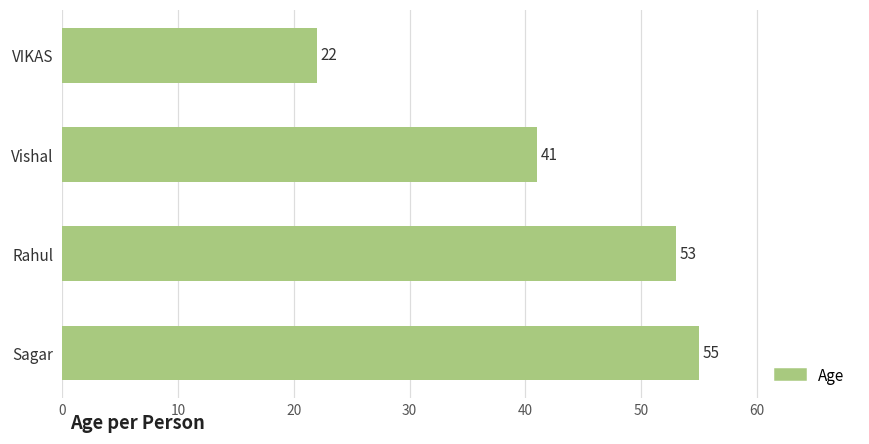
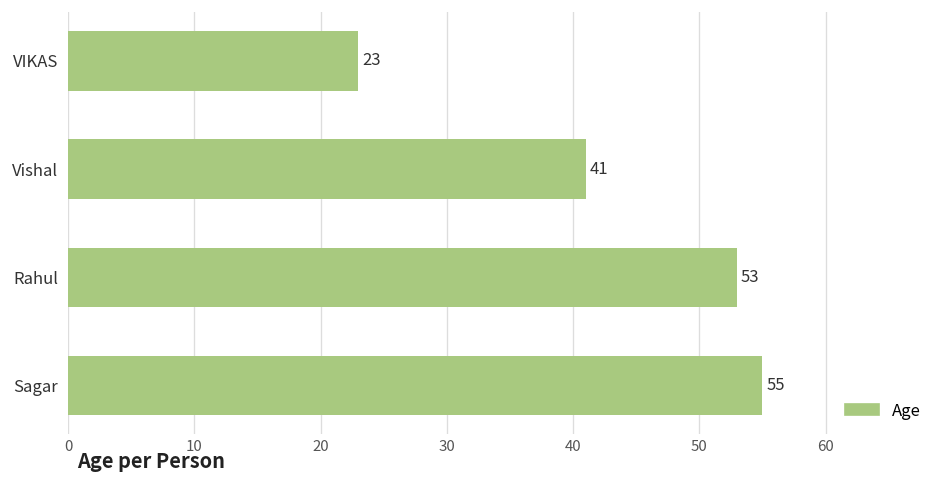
  {
-   "VIKAS": 22,
+   "VIKAS": 23,
    "Vishal": 41,
    "Rahul": 53,
    "Sagar": 55
  }
